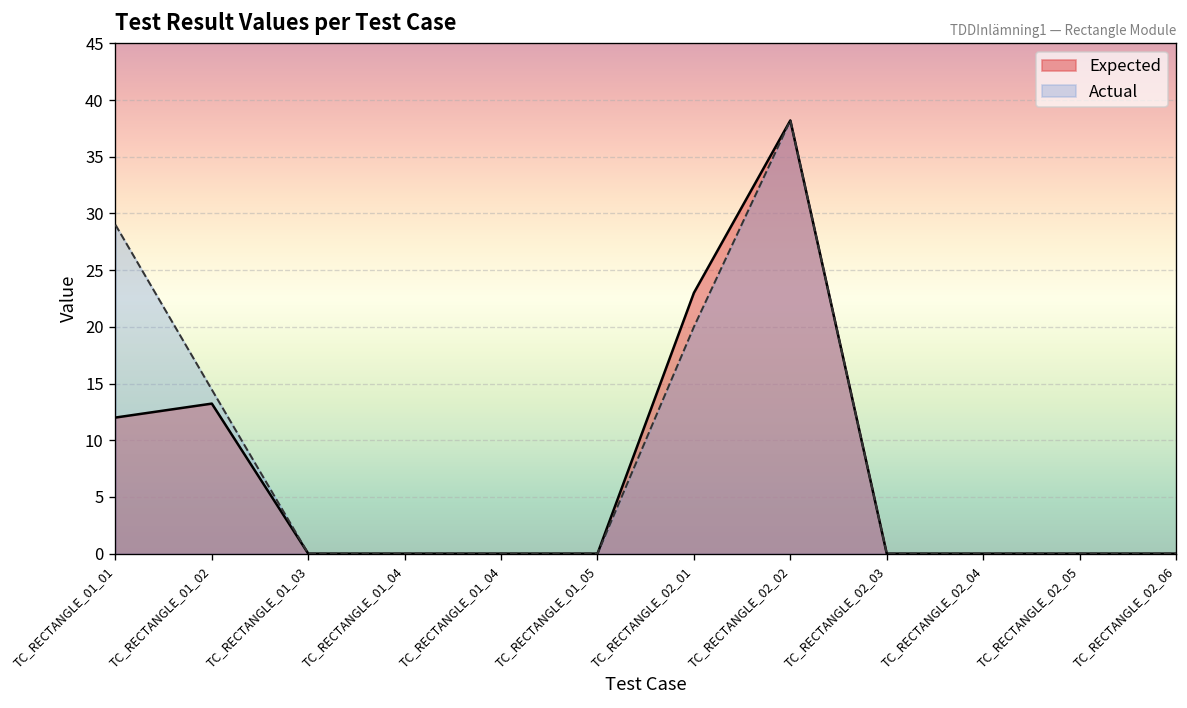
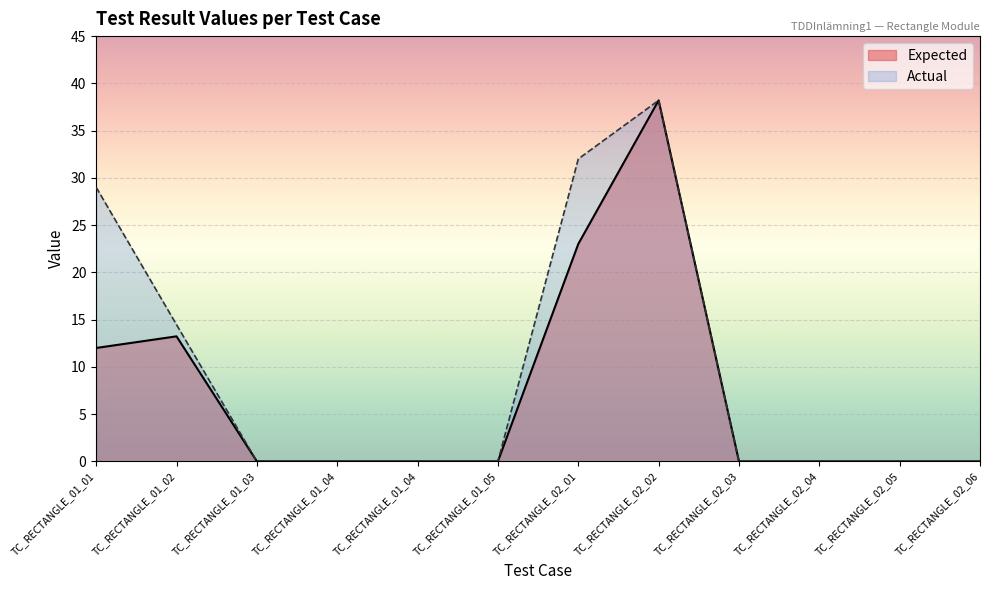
  {
    "Expected": {
      "TC_RECTANGLE_01_01": 12,
      "TC_RECTANGLE_01_02": 13,
      "TC_RECTANGLE_02_01": 23
    },
    "Actual": {
      "TC_RECTANGLE_01_01": 29,
      "TC_RECTANGLE_01_02": 14,
-     "TC_RECTANGLE_02_01": 20
+     "TC_RECTANGLE_02_01": 32
    }
  }
